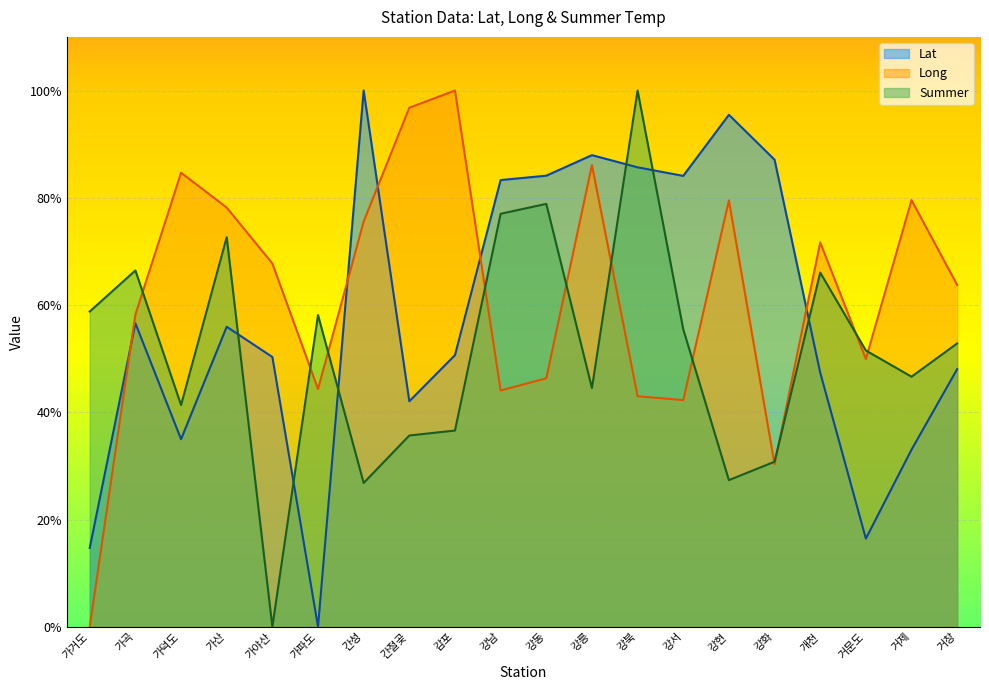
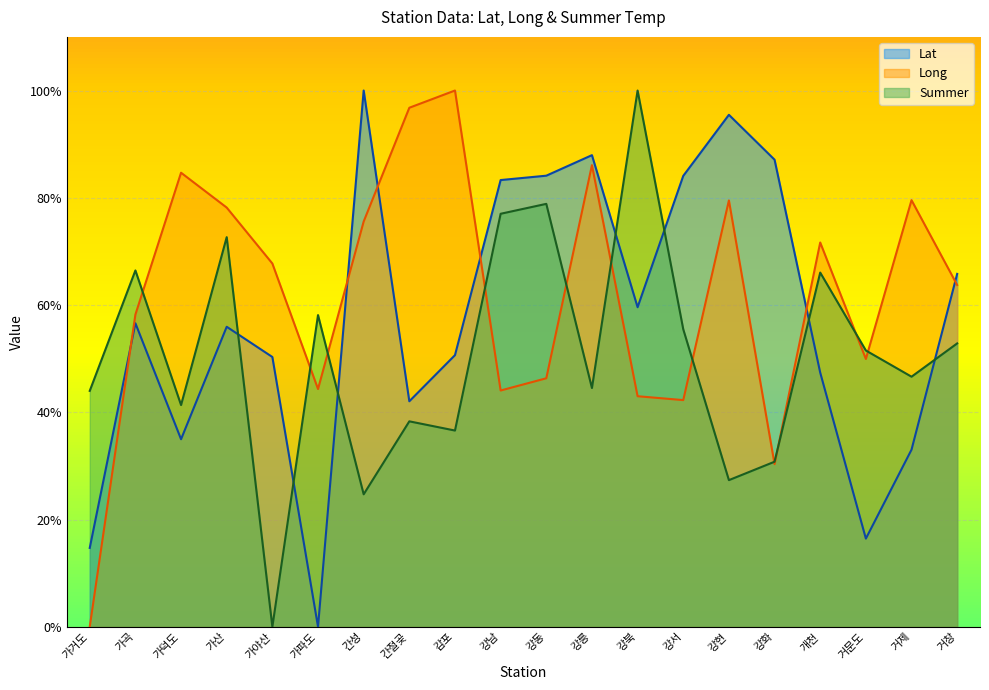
  {
    "Lat": {
      "가거도": "15%",
      "가곡": "57%",
      "가덕도": "35%",
      "가산": "56%",
      "가야산": "50%",
      "가파도": "0%",
      "간성": "100%",
      "간절곶": "42%",
      "감포": "51%",
      "강남": "83%",
      "강동": "84%",
      "강릉": "88%",
-     "강북": "86%",
+     "강북": "60%",
      "강서": "84%",
      "강현": "95%",
      "강화": "87%",
      "개천": "47%",
      "거문도": "16%",
      "거제": "33%",
-     "거창": "48%"
+     "거창": "66%"
    },
    "Long": {
      "가거도": "0%",
      "가곡": "58%",
      "가덕도": "85%",
      "가산": "78%",
      "가야산": "68%",
      "가파도": "44%",
      "간성": "76%",
      "간절곶": "97%",
      "감포": "100%",
      "강남": "44%",
      "강동": "46%",
      "강릉": "86%",
      "강북": "43%",
      "강서": "42%",
      "강현": "80%",
      "개천": "72%",
      "거문도": "50%",
      "거제": "80%",
      "거창": "64%"
    },
    "Summer": {
-     "가거도": "59%",
+     "가거도": "44%",
      "가곡": "66%",
      "가덕도": "41%",
      "가산": "73%",
      "가야산": "0%",
      "가파도": "58%",
-     "간성": "27%",
-     "간절곶": "36%",
+     "간성": "25%",
+     "간절곶": "38%",
      "감포": "37%",
      "강남": "77%",
      "강동": "79%",
      "강릉": "45%",
      "강북": "100%",
      "강서": "55%",
      "강현": "27%",
      "개천": "66%",
      "거문도": "52%",
      "거제": "47%",
      "거창": "53%"
    }
  }
